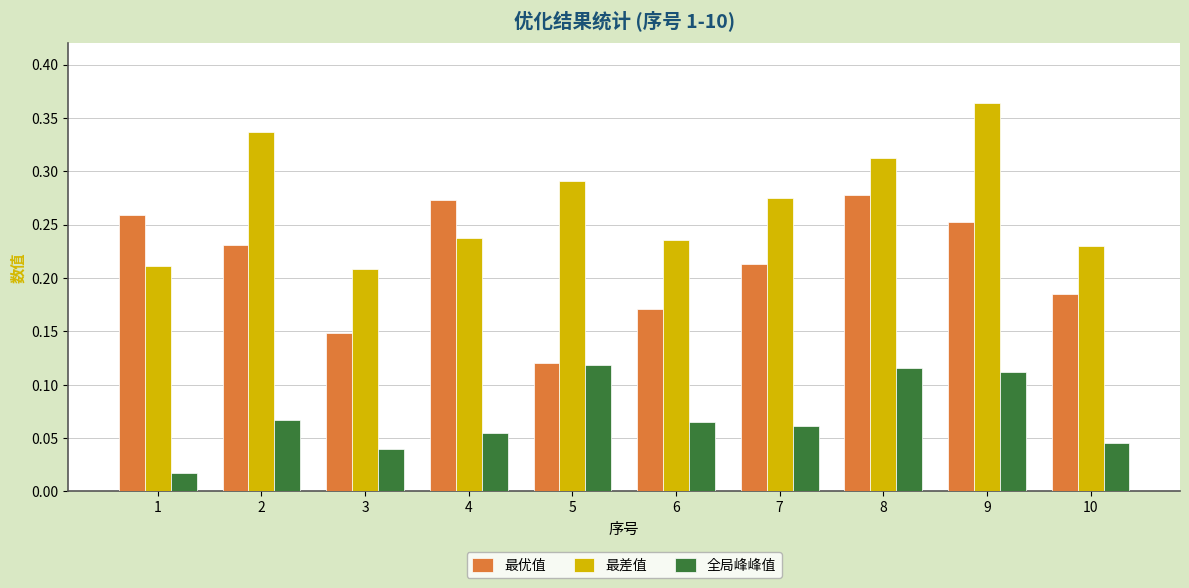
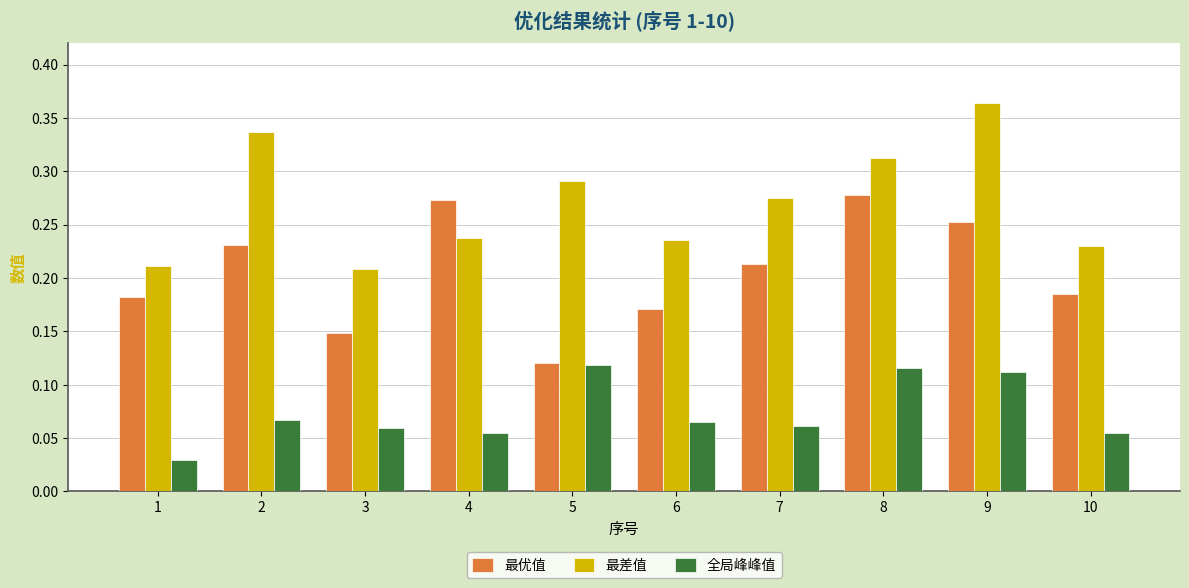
  {
    "最优值": {
-     "1": 0.259,
+     "1": 0.183,
      "2": 0.231,
      "3": 0.149,
      "4": 0.273,
      "5": 0.121,
      "6": 0.171,
      "7": 0.213,
      "8": 0.278,
      "9": 0.252,
      "10": 0.185
    },
    "最差值": {
      "1": 0.212,
      "2": 0.337,
      "3": 0.208,
      "4": 0.237,
      "5": 0.291,
      "6": 0.235,
      "7": 0.275,
      "8": 0.313,
      "9": 0.364,
      "10": 0.230
    },
    "全局峰峰值": {
-     "1": 0.017,
+     "1": 0.029,
      "2": 0.067,
-     "3": 0.040,
+     "3": 0.059,
      "4": 0.055,
      "5": 0.118,
      "6": 0.065,
      "7": 0.062,
      "8": 0.116,
      "9": 0.112,
-     "10": 0.045
+     "10": 0.054
    }
  }
